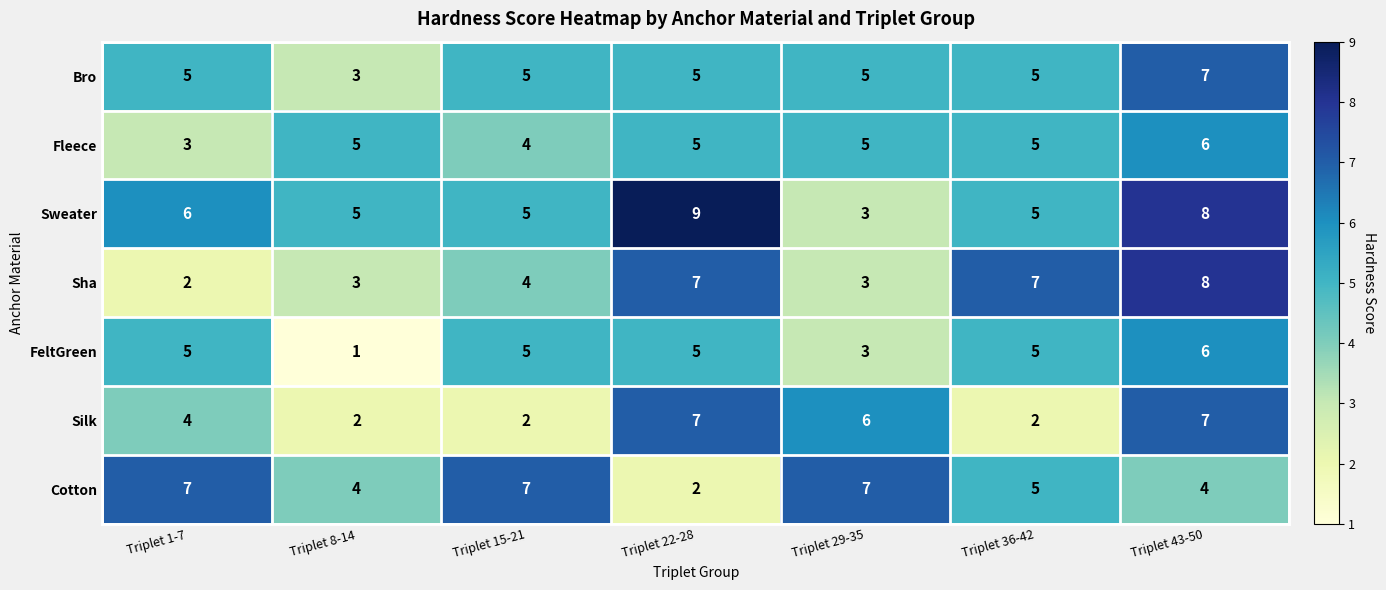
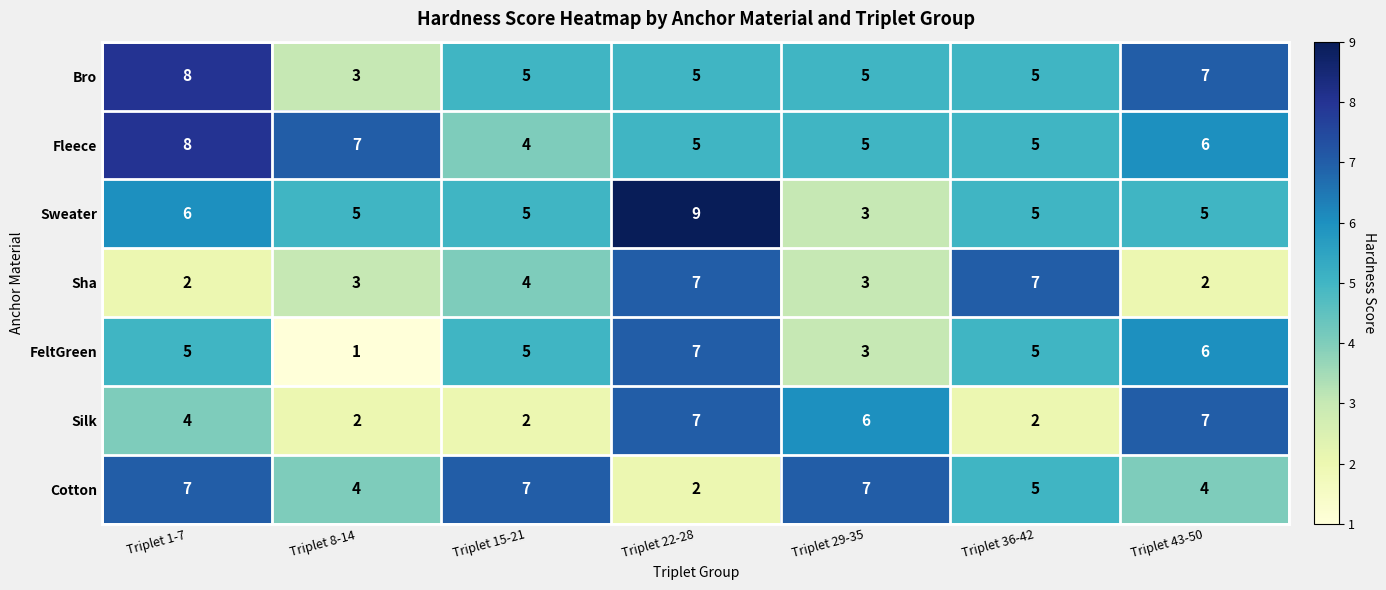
  {
    "Bro": {
-     "Triplet 1-7": 5,
+     "Triplet 1-7": 8,
      "Triplet 8-14": 3,
      "Triplet 15-21": 5,
      "Triplet 22-28": 5,
      "Triplet 29-35": 5,
      "Triplet 36-42": 5,
      "Triplet 43-50": 7
    },
    "Fleece": {
-     "Triplet 1-7": 3,
-     "Triplet 8-14": 5,
+     "Triplet 1-7": 8,
+     "Triplet 8-14": 7,
      "Triplet 15-21": 4,
      "Triplet 22-28": 5,
      "Triplet 29-35": 5,
      "Triplet 36-42": 5,
      "Triplet 43-50": 6
    },
    "Sweater": {
      "Triplet 1-7": 6,
      "Triplet 8-14": 5,
      "Triplet 15-21": 5,
      "Triplet 22-28": 9,
      "Triplet 29-35": 3,
      "Triplet 36-42": 5,
-     "Triplet 43-50": 8
+     "Triplet 43-50": 5
    },
    "Sha": {
      "Triplet 1-7": 2,
      "Triplet 8-14": 3,
      "Triplet 15-21": 4,
      "Triplet 22-28": 7,
      "Triplet 29-35": 3,
      "Triplet 36-42": 7,
-     "Triplet 43-50": 8
+     "Triplet 43-50": 2
    },
    "FeltGreen": {
      "Triplet 1-7": 5,
      "Triplet 8-14": 1,
      "Triplet 15-21": 5,
-     "Triplet 22-28": 5,
+     "Triplet 22-28": 7,
      "Triplet 29-35": 3,
      "Triplet 36-42": 5,
      "Triplet 43-50": 6
    },
    "Silk": {
      "Triplet 1-7": 4,
      "Triplet 8-14": 2,
      "Triplet 15-21": 2,
      "Triplet 22-28": 7,
      "Triplet 29-35": 6,
      "Triplet 36-42": 2,
      "Triplet 43-50": 7
    },
    "Cotton": {
      "Triplet 1-7": 7,
      "Triplet 8-14": 4,
      "Triplet 15-21": 7,
      "Triplet 22-28": 2,
      "Triplet 29-35": 7,
      "Triplet 36-42": 5,
      "Triplet 43-50": 4
    }
  }
